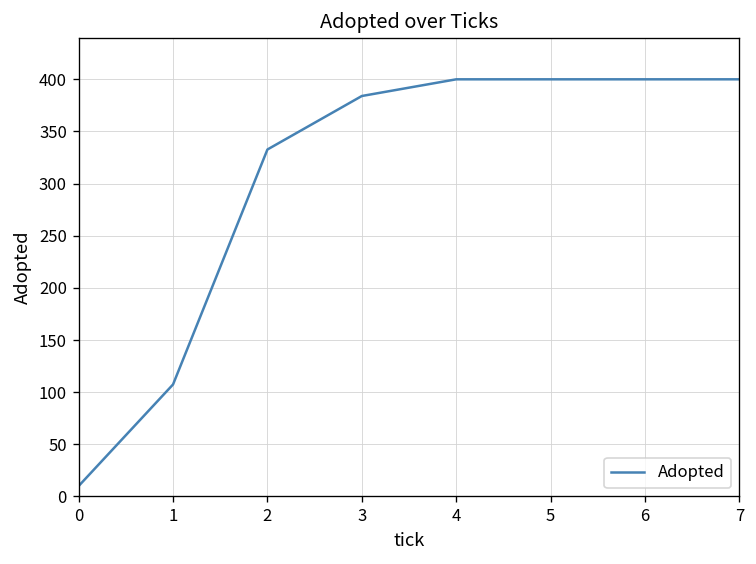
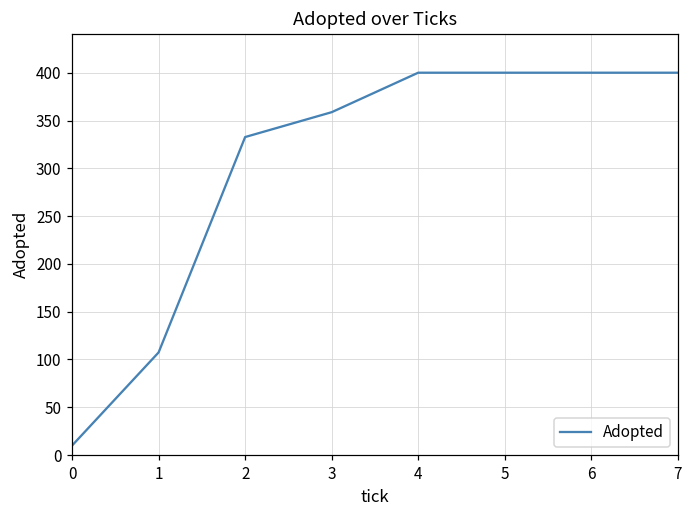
  {
    "0": 10,
    "1": 110,
    "2": 330,
-   "3": 380,
+   "3": 360,
    "4": 400,
    "5": 400,
    "6": 400,
    "7": 400
  }
